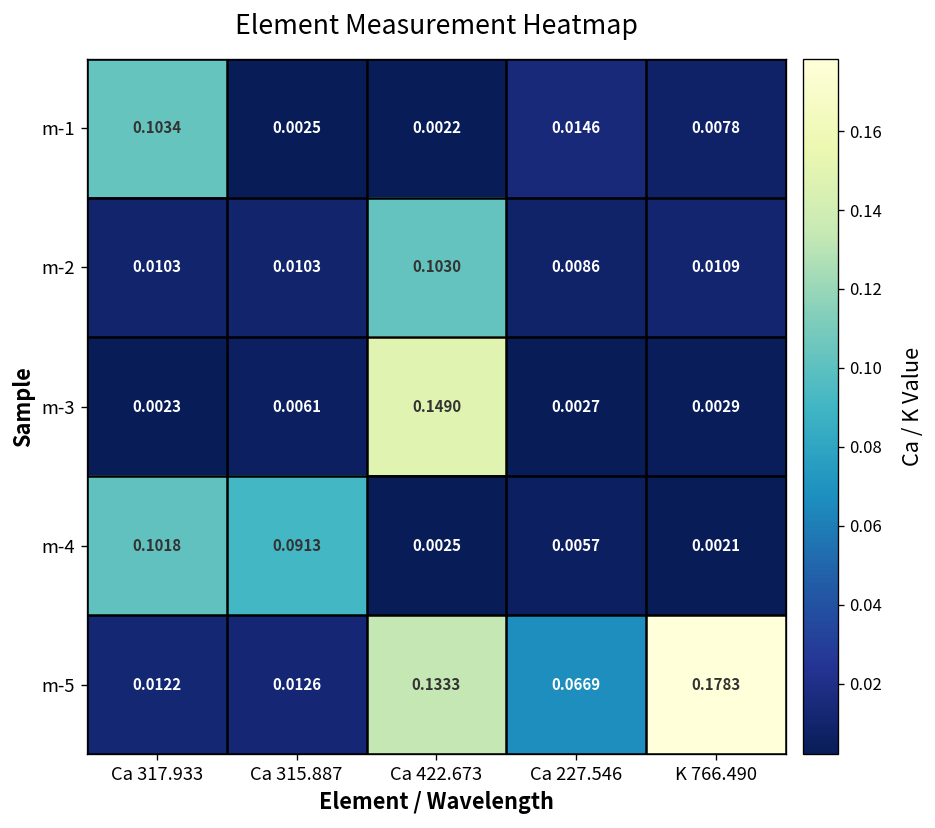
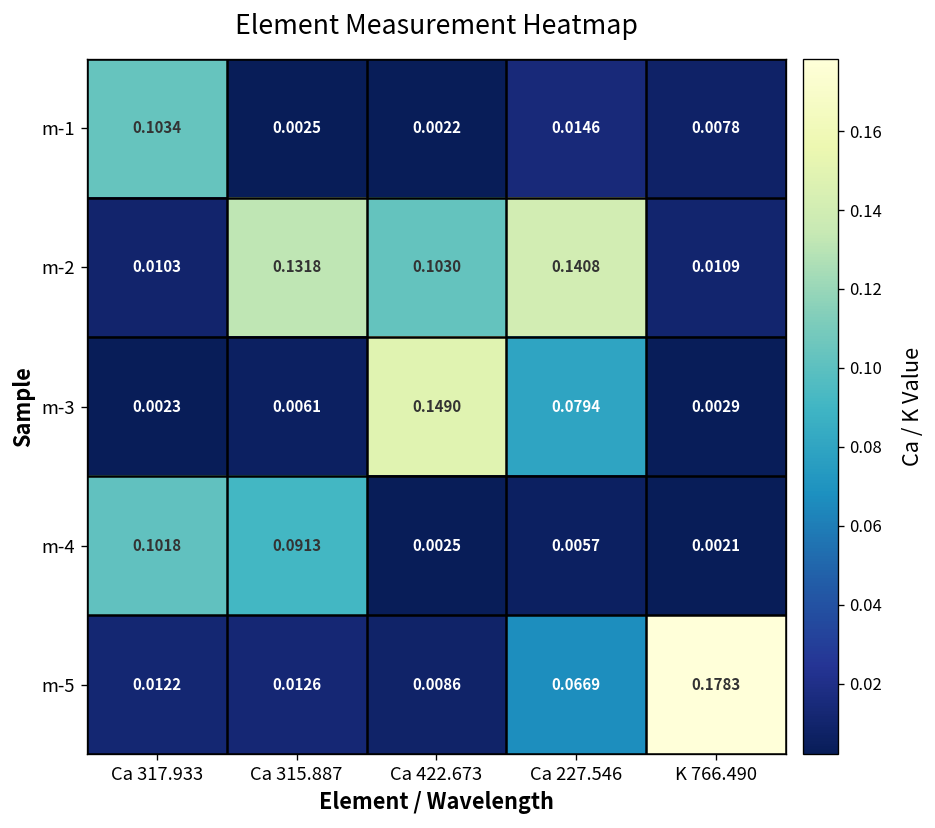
  {
    "m-1": {
      "Ca 317.933": 0.1034,
      "Ca 315.887": 0.0025,
      "Ca 422.673": 0.0022,
      "Ca 227.546": 0.0146,
      "K 766.490": 0.0078
    },
    "m-2": {
      "Ca 317.933": 0.0103,
-     "Ca 315.887": 0.0103,
+     "Ca 315.887": 0.1318,
      "Ca 422.673": 0.1030,
-     "Ca 227.546": 0.0086,
+     "Ca 227.546": 0.1408,
      "K 766.490": 0.0109
    },
    "m-3": {
      "Ca 317.933": 0.0023,
      "Ca 315.887": 0.0061,
      "Ca 422.673": 0.1490,
-     "Ca 227.546": 0.0027,
+     "Ca 227.546": 0.0794,
      "K 766.490": 0.0029
    },
    "m-4": {
      "Ca 317.933": 0.1018,
      "Ca 315.887": 0.0913,
      "Ca 422.673": 0.0025,
      "Ca 227.546": 0.0057,
      "K 766.490": 0.0021
    },
    "m-5": {
      "Ca 317.933": 0.0122,
      "Ca 315.887": 0.0126,
-     "Ca 422.673": 0.1333,
+     "Ca 422.673": 0.0086,
      "Ca 227.546": 0.0669,
      "K 766.490": 0.1783
    }
  }
